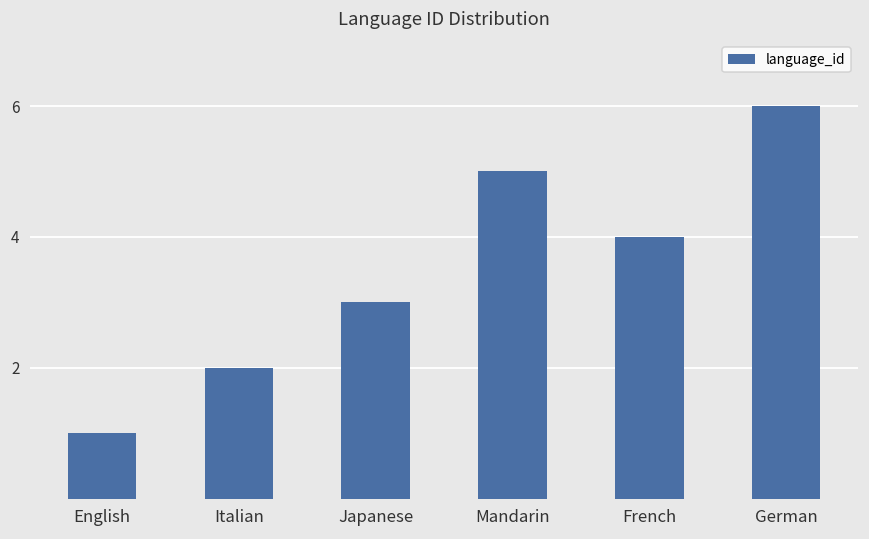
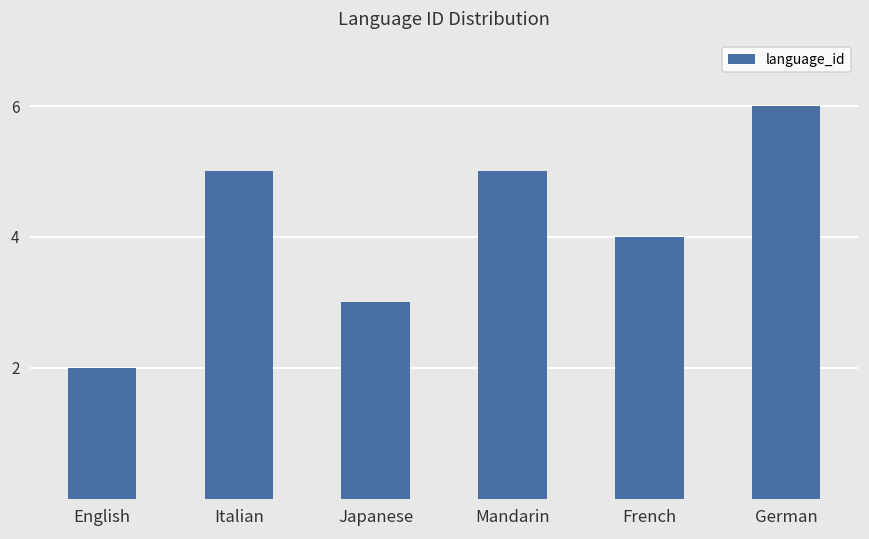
  {
-   "English": 1,
-   "Italian": 2,
+   "English": 2,
+   "Italian": 5,
    "Japanese": 3,
    "Mandarin": 5,
    "French": 4,
    "German": 6
  }
